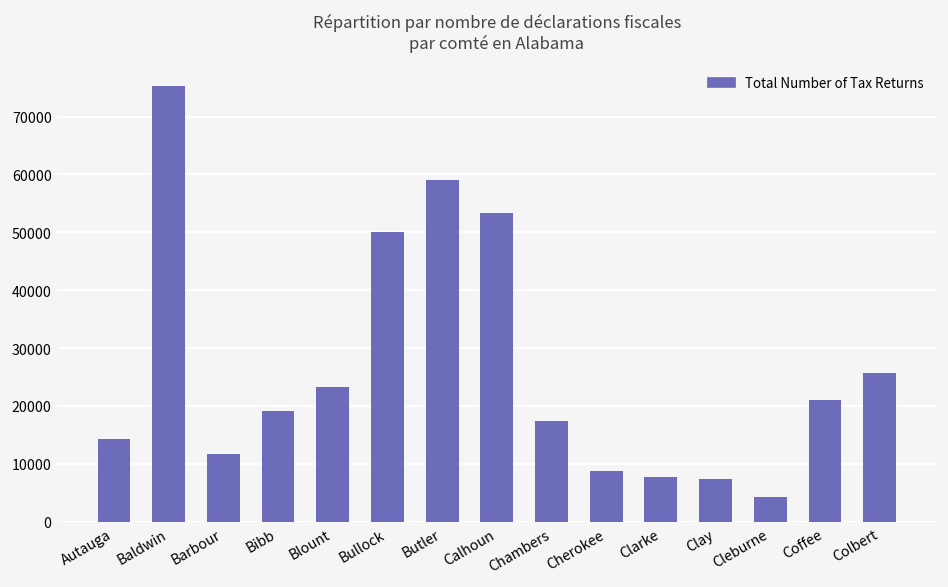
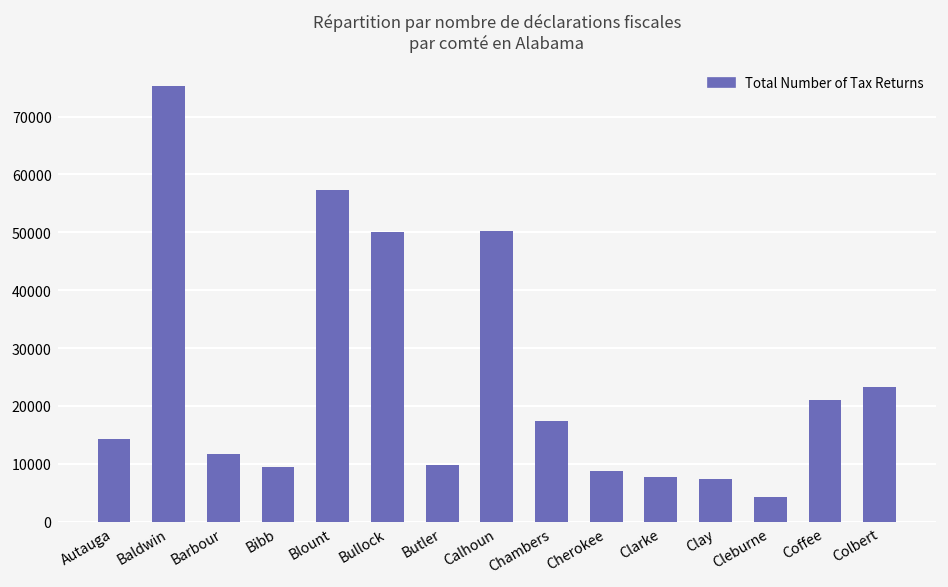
  {
    "Autauga": 14000,
    "Baldwin": 75000,
    "Barbour": 12000,
-   "Bibb": 19000,
-   "Blount": 23000,
+   "Bibb": 9000,
+   "Blount": 57000,
    "Bullock": 50000,
-   "Butler": 59000,
-   "Calhoun": 53000,
+   "Butler": 10000,
+   "Calhoun": 50000,
    "Chambers": 17000,
    "Cherokee": 9000,
    "Clarke": 8000,
    "Clay": 7000,
    "Cleburne": 4000,
    "Coffee": 21000,
-   "Colbert": 26000
+   "Colbert": 23000
  }
